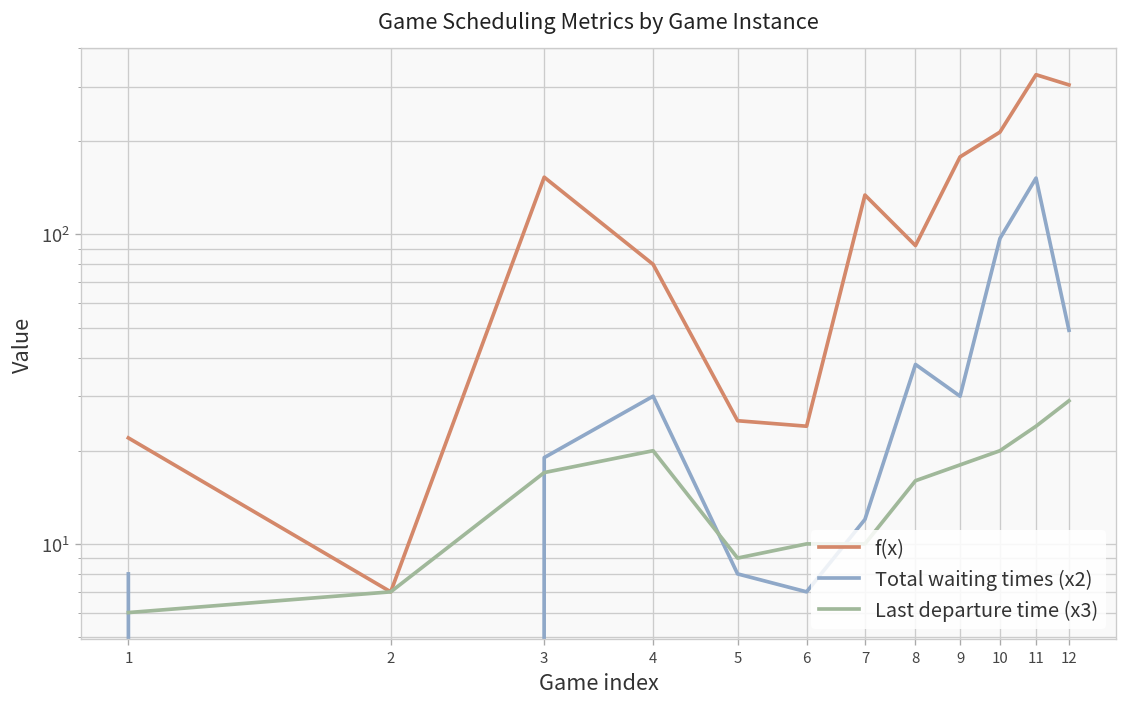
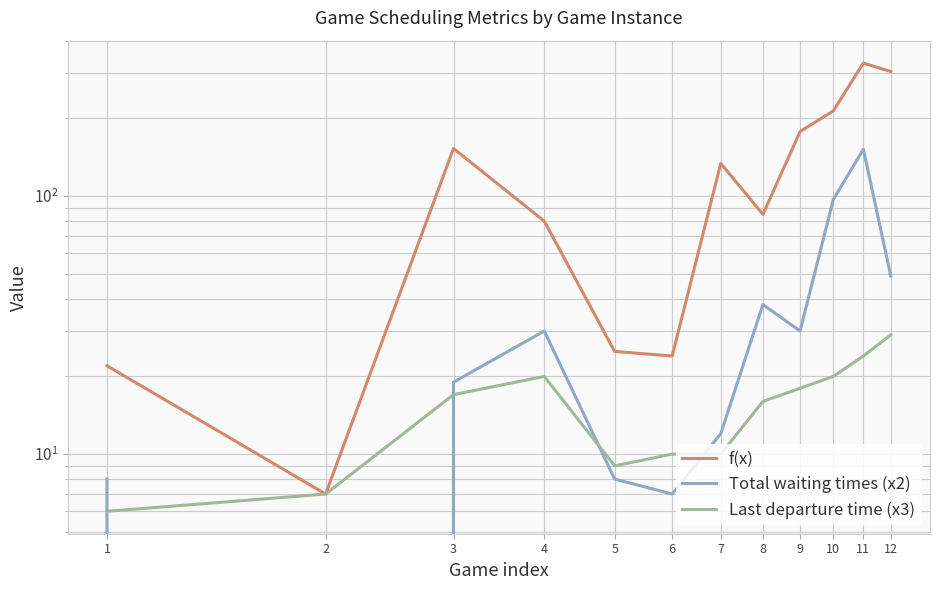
  {
    "f(x)": {
      "1": 22,
      "3": 150,
      "4": 80,
      "5": 25,
      "6": 24,
      "7": 130,
-     "8": 92,
+     "8": 85,
      "9": 180,
      "10": 210,
      "11": 330,
      "12": 300
    }
  }
